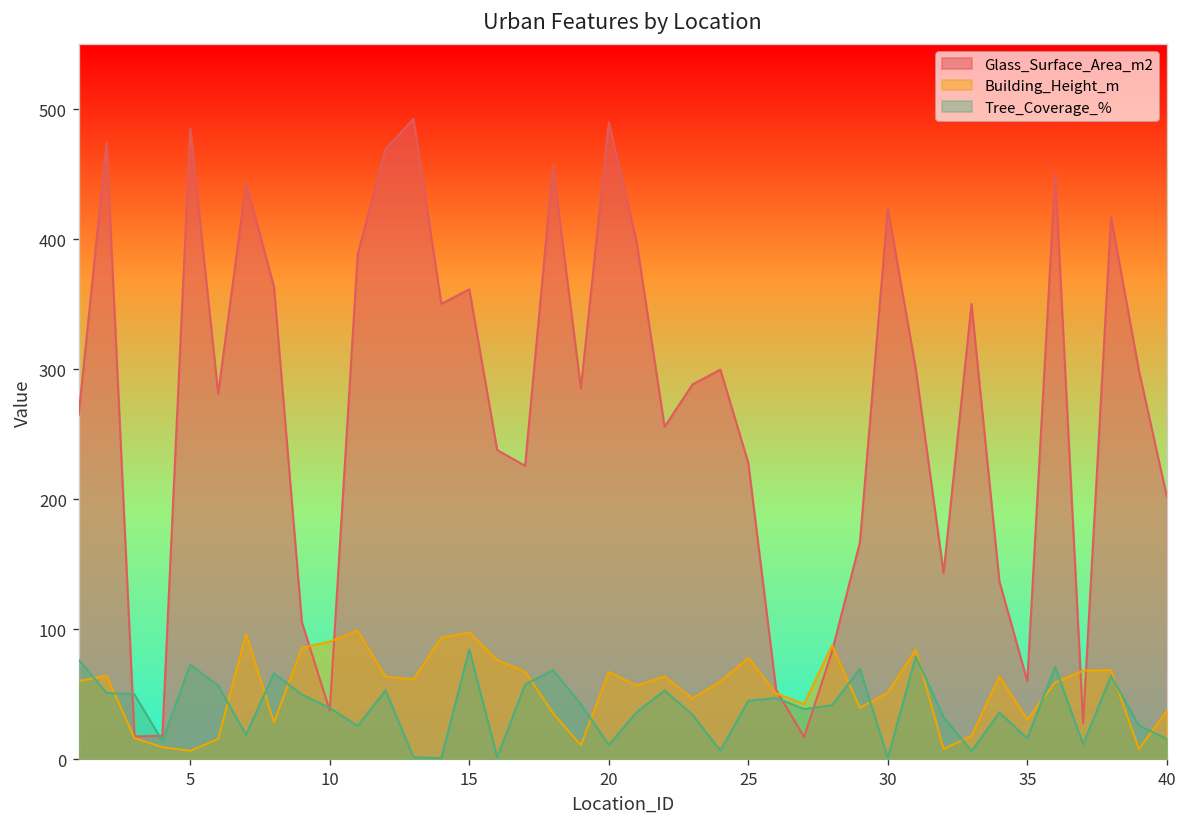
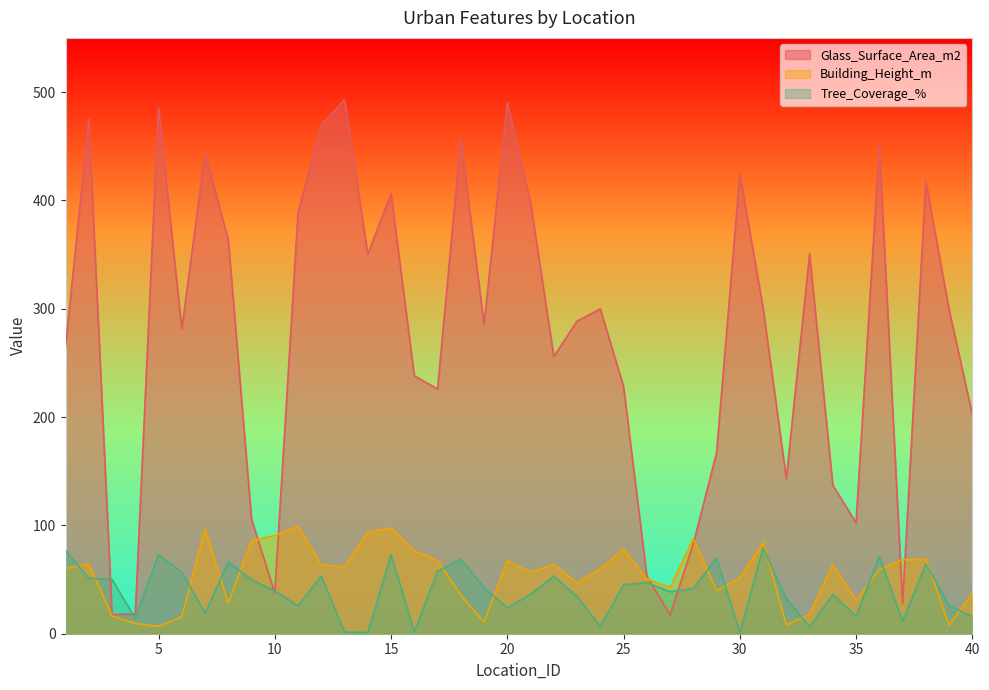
  {
    "Glass_Surface_Area_m2": {
      "5": 486,
-     "15": 362,
+     "15": 406,
      "20": 490,
      "25": 228,
      "30": 424,
-     "35": 60,
+     "35": 102,
      "40": 202
    },
    "Building_Height_m": {
      "5": 7,
      "10": 91,
      "15": 98,
      "20": 67,
      "25": 78,
      "30": 51,
      "35": 31,
      "40": 37
    },
    "Tree_Coverage_%": {
      "5": 73,
-     "15": 85,
-     "20": 11,
+     "15": 73,
+     "20": 24,
      "25": 45,
      "30": 1,
      "35": 16,
      "40": 16
    }
  }
